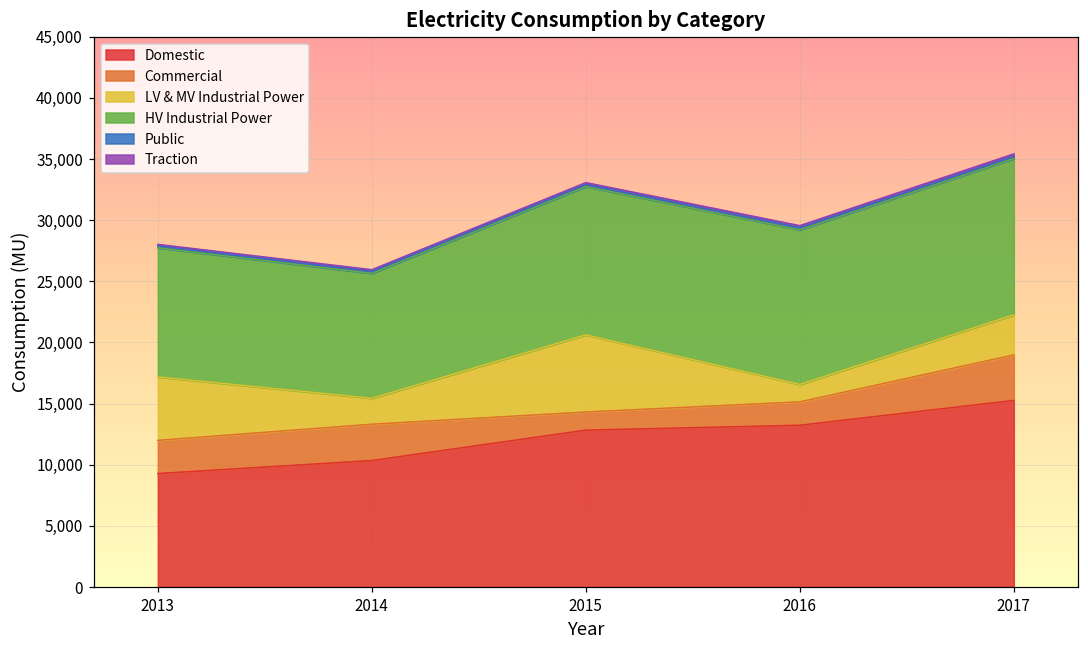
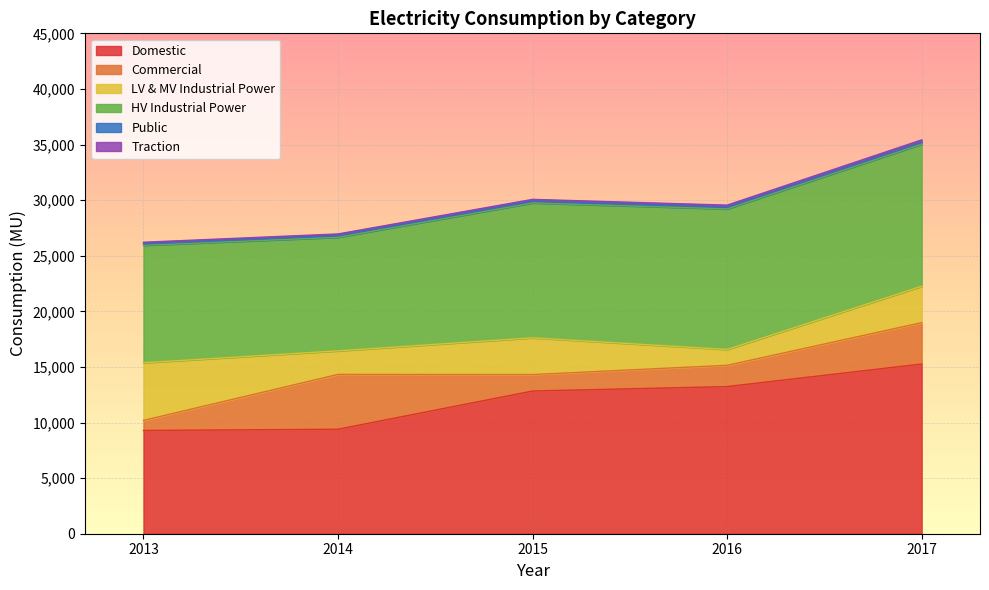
  {
    "Domestic": {
      "2013": "9,300",
-     "2014": "10,300",
+     "2014": "9,400",
      "2015": "12,800",
      "2016": "13,200",
      "2017": "15,300"
    },
    "Commercial": {
-     "2013": "2,700",
-     "2014": "3,000",
+     "2013": "900",
+     "2014": "4,900",
      "2015": "1,500",
      "2016": "1,900",
      "2017": "3,700"
    },
    "LV & MV Industrial Power": {
      "2013": "5,200",
      "2014": "2,100",
-     "2015": "6,300",
+     "2015": "3,300",
      "2016": "1,400",
      "2017": "3,300"
    }
  }
